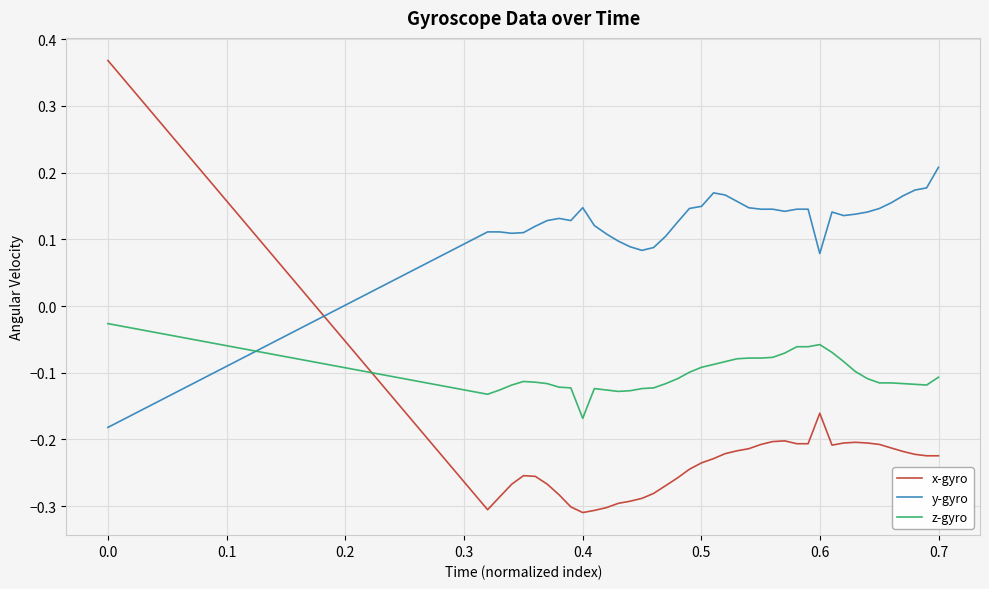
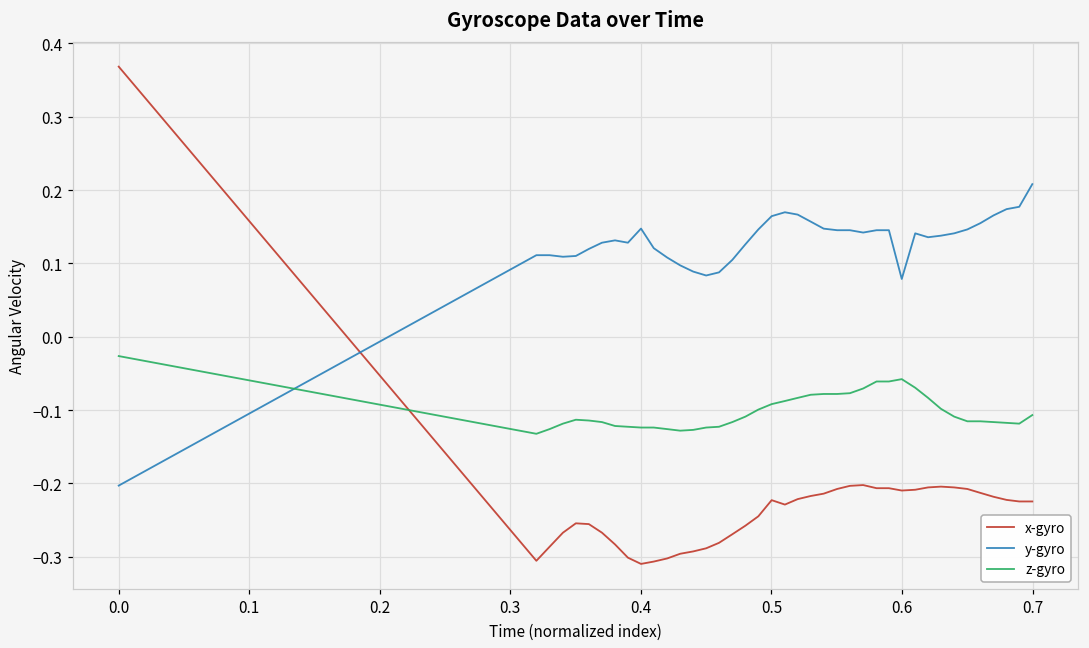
  {
    "x-gyro": {
      "0.0": 0.37,
      "0.4": -0.31,
-     "0.5": -0.24,
-     "0.6": -0.16,
+     "0.5": -0.22,
+     "0.6": -0.21,
      "0.7": -0.22
    },
    "y-gyro": {
-     "0.0": -0.18,
+     "0.0": -0.20,
      "0.4": 0.15,
-     "0.5": 0.15,
+     "0.5": 0.16,
      "0.6": 0.08,
      "0.7": 0.21
    },
    "z-gyro": {
      "0.0": -0.03,
-     "0.4": -0.17,
+     "0.4": -0.12,
      "0.5": -0.09,
      "0.6": -0.06,
      "0.7": -0.11
    }
  }
